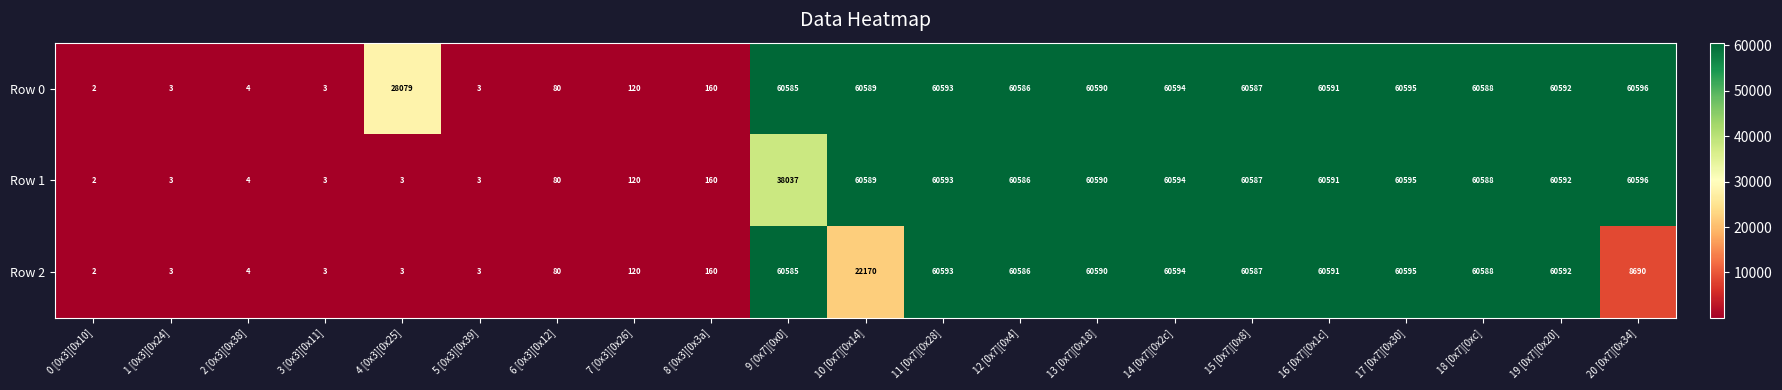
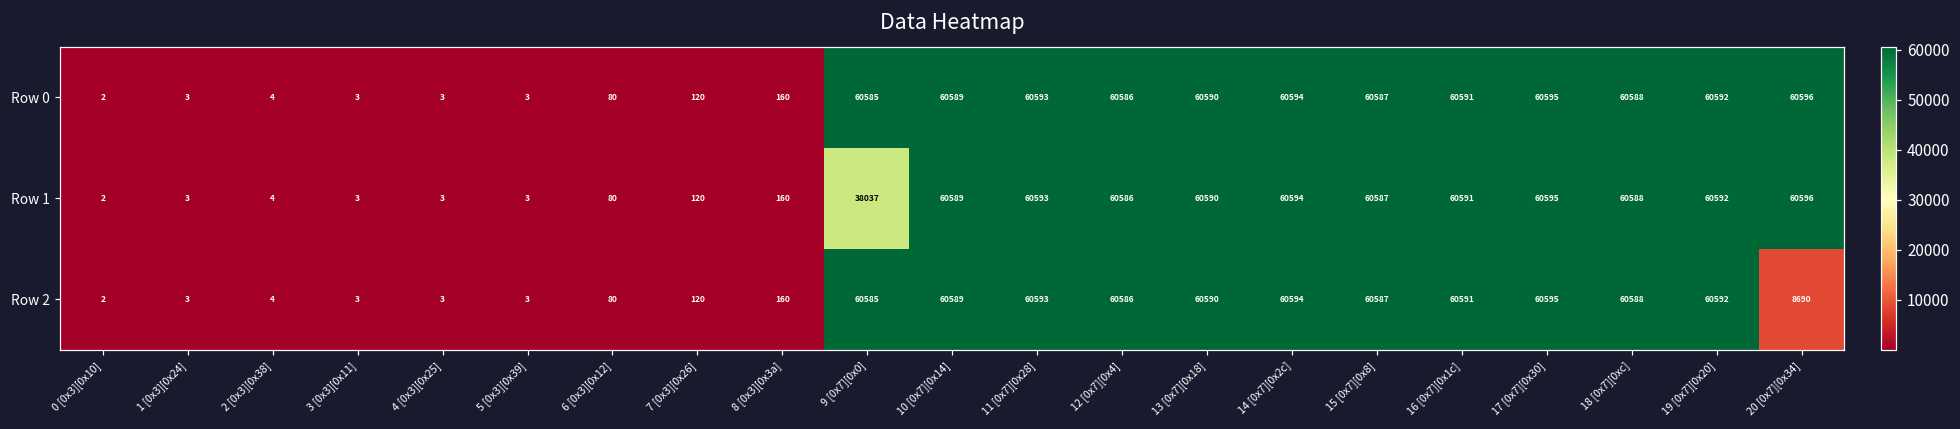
  {
    "Row 0": {
      "0 [0x3][0x10]": 2,
      "1 [0x3][0x24]": 3,
      "2 [0x3][0x38]": 4,
      "3 [0x3][0x11]": 3,
-     "4 [0x3][0x25]": 28079,
+     "4 [0x3][0x25]": 3,
      "5 [0x3][0x39]": 3,
      "6 [0x3][0x12]": 80,
      "7 [0x3][0x26]": 120,
      "8 [0x3][0x3a]": 160,
      "9 [0x7][0x0]": 60585,
      "10 [0x7][0x14]": 60589,
      "11 [0x7][0x28]": 60593,
      "12 [0x7][0x4]": 60586,
      "13 [0x7][0x18]": 60590,
      "14 [0x7][0x2c]": 60594,
      "15 [0x7][0x8]": 60587,
      "16 [0x7][0x1c]": 60591,
      "17 [0x7][0x30]": 60595,
      "18 [0x7][0xc]": 60588,
      "19 [0x7][0x20]": 60592,
      "20 [0x7][0x34]": 60596
    },
    "Row 1": {
      "0 [0x3][0x10]": 2,
      "1 [0x3][0x24]": 3,
      "2 [0x3][0x38]": 4,
      "3 [0x3][0x11]": 3,
      "4 [0x3][0x25]": 3,
      "5 [0x3][0x39]": 3,
      "6 [0x3][0x12]": 80,
      "7 [0x3][0x26]": 120,
      "8 [0x3][0x3a]": 160,
      "9 [0x7][0x0]": 38037,
      "10 [0x7][0x14]": 60589,
      "11 [0x7][0x28]": 60593,
      "12 [0x7][0x4]": 60586,
      "13 [0x7][0x18]": 60590,
      "14 [0x7][0x2c]": 60594,
      "15 [0x7][0x8]": 60587,
      "16 [0x7][0x1c]": 60591,
      "17 [0x7][0x30]": 60595,
      "18 [0x7][0xc]": 60588,
      "19 [0x7][0x20]": 60592,
      "20 [0x7][0x34]": 60596
    },
    "Row 2": {
      "0 [0x3][0x10]": 2,
      "1 [0x3][0x24]": 3,
      "2 [0x3][0x38]": 4,
      "3 [0x3][0x11]": 3,
      "4 [0x3][0x25]": 3,
      "5 [0x3][0x39]": 3,
      "6 [0x3][0x12]": 80,
      "7 [0x3][0x26]": 120,
      "8 [0x3][0x3a]": 160,
      "9 [0x7][0x0]": 60585,
-     "10 [0x7][0x14]": 22170,
+     "10 [0x7][0x14]": 60589,
      "11 [0x7][0x28]": 60593,
      "12 [0x7][0x4]": 60586,
      "13 [0x7][0x18]": 60590,
      "14 [0x7][0x2c]": 60594,
      "15 [0x7][0x8]": 60587,
      "16 [0x7][0x1c]": 60591,
      "17 [0x7][0x30]": 60595,
      "18 [0x7][0xc]": 60588,
      "19 [0x7][0x20]": 60592,
      "20 [0x7][0x34]": 8690
    }
  }
